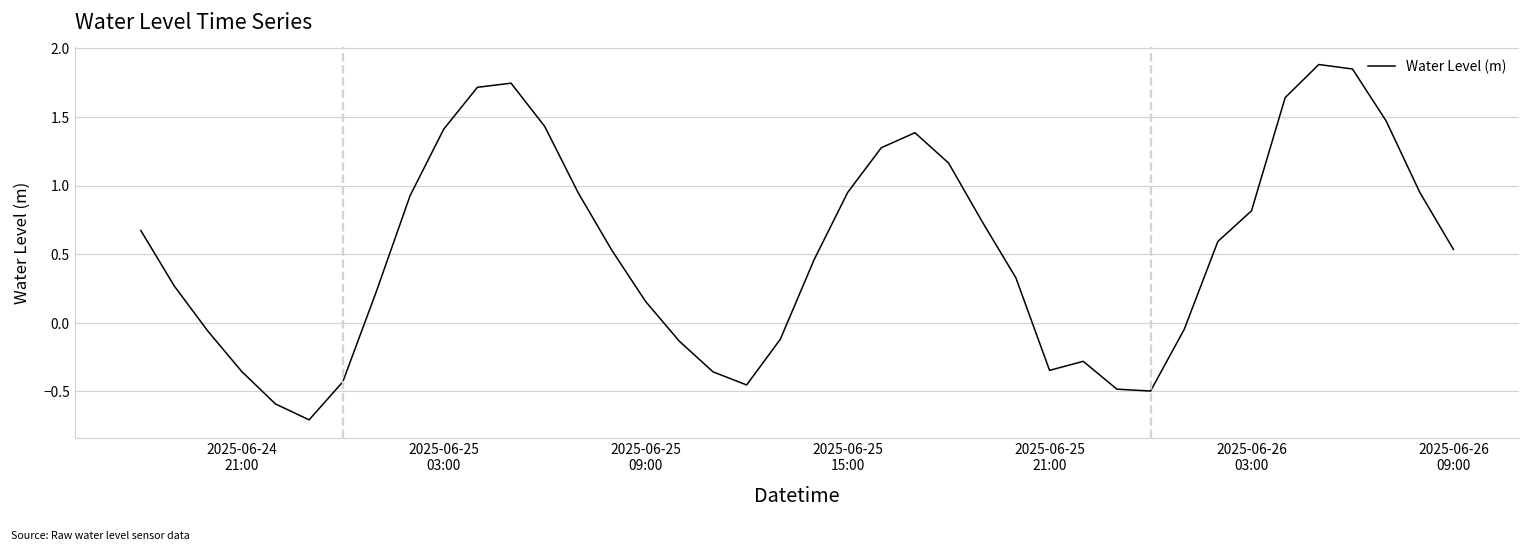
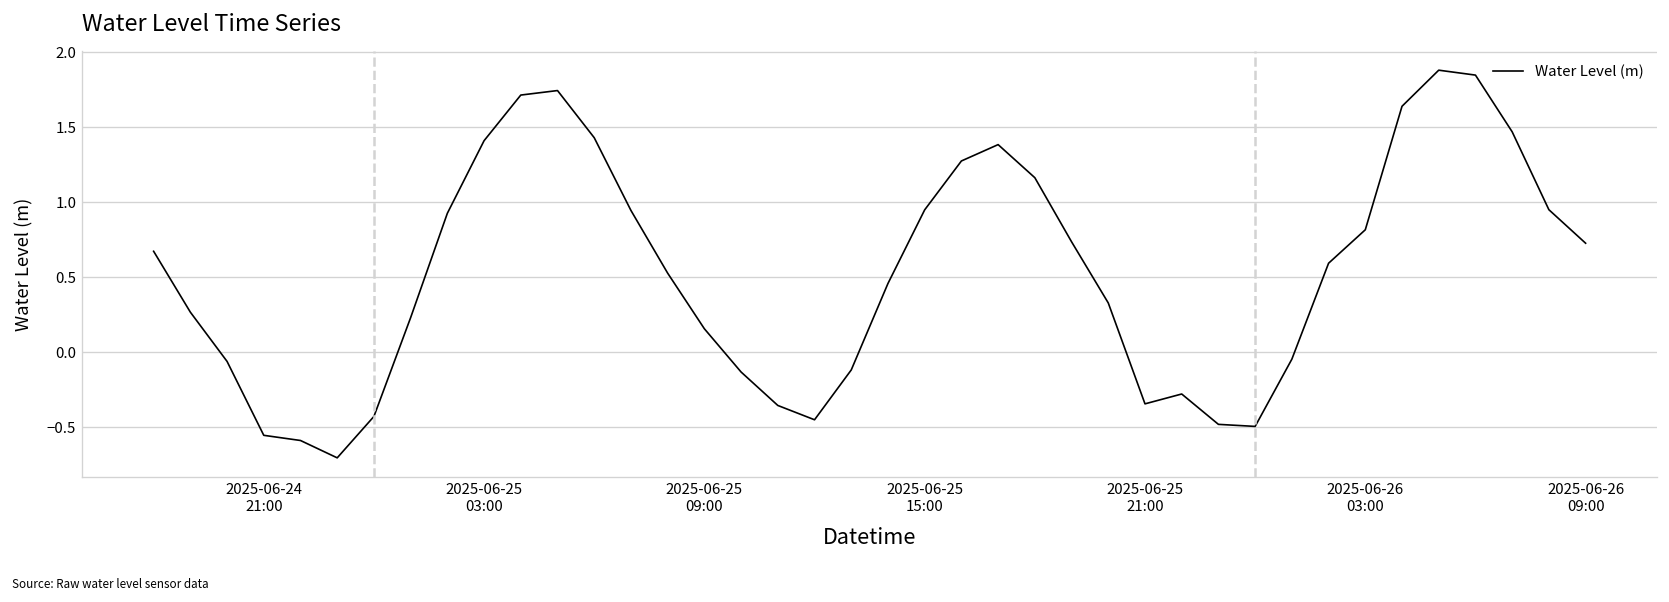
  {
-   "2025-06-24 21:00": -0.36,
+   "2025-06-24 21:00": -0.56,
    "2025-06-25 03:00": 1.41,
    "2025-06-25 09:00": 0.15,
    "2025-06-25 15:00": 0.95,
    "2025-06-25 21:00": -0.35,
    "2025-06-26 03:00": 0.82,
-   "2025-06-26 09:00": 0.53
+   "2025-06-26 09:00": 0.73
  }
